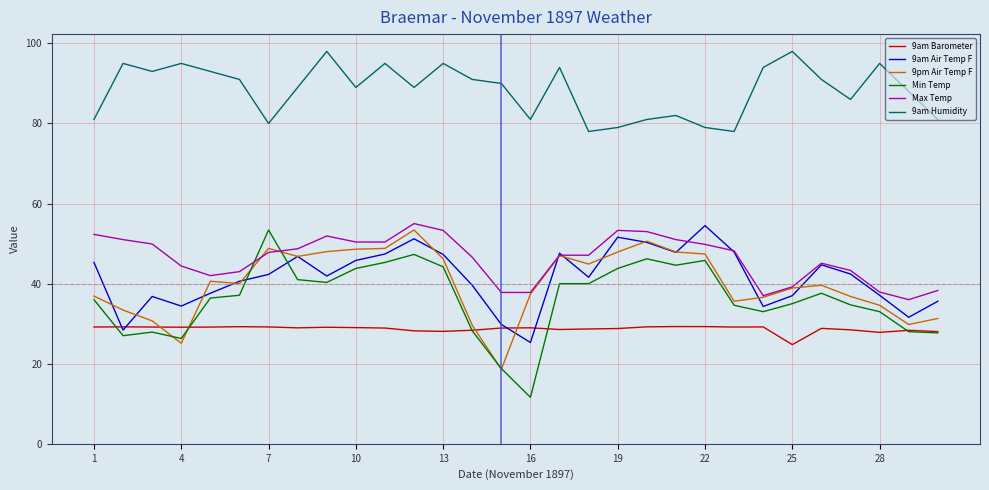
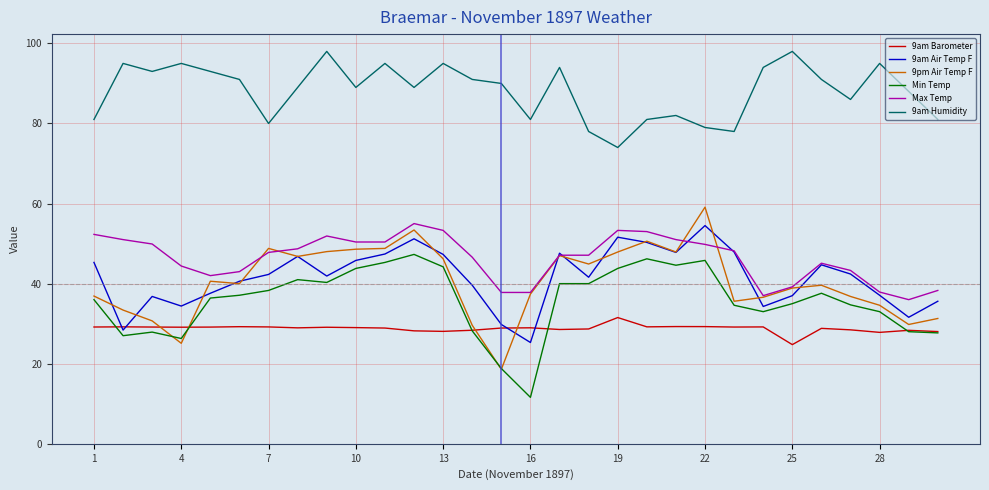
  {
    "9am Barometer": {
      "1": 29,
      "4": 29,
      "7": 29,
      "10": 29,
      "13": 28,
      "16": 29,
-     "19": 29,
+     "19": 32,
      "22": 29,
      "25": 25,
      "28": 28
    },
    "9am Air Temp F": {
      "1": 45,
      "4": 34,
      "7": 42,
      "10": 46,
      "13": 47,
      "16": 25,
      "19": 52,
      "22": 55,
      "25": 37,
      "28": 37
    },
    "9pm Air Temp F": {
      "1": 37,
      "4": 25,
      "7": 49,
      "10": 49,
      "13": 46,
      "19": 48,
-     "22": 47,
+     "22": 59,
      "28": 35
    },
    "Min Temp": {
      "1": 36,
      "4": 26,
-     "7": 53,
+     "7": 38,
      "10": 44,
      "13": 44,
      "16": 12,
      "19": 44,
      "22": 46,
      "25": 35,
      "28": 33
    },
    "Max Temp": {
      "1": 52,
      "4": 44,
      "7": 48,
      "10": 50,
      "13": 53,
      "19": 53,
      "22": 50,
      "28": 38
    },
    "9am Humidity": {
      "1": 81,
      "4": 95,
      "7": 80,
      "10": 89,
      "13": 95,
      "16": 81,
-     "19": 79,
+     "19": 74,
      "22": 79,
      "25": 98,
      "28": 95
    }
  }
